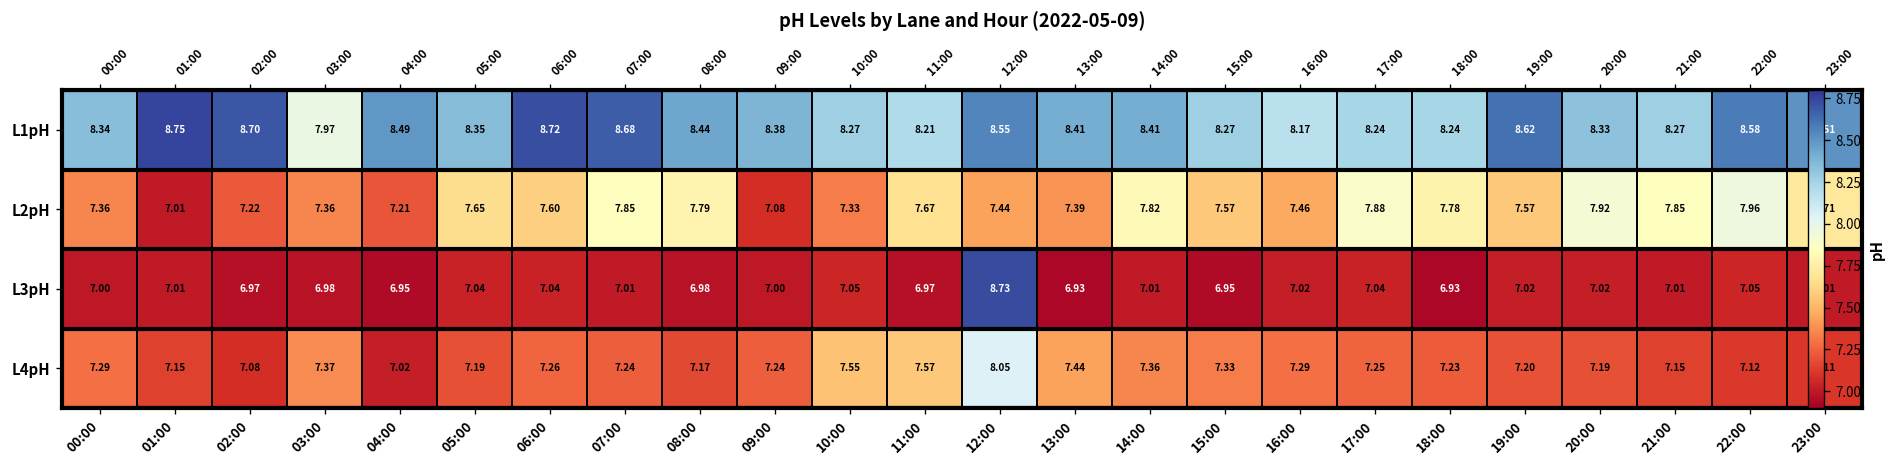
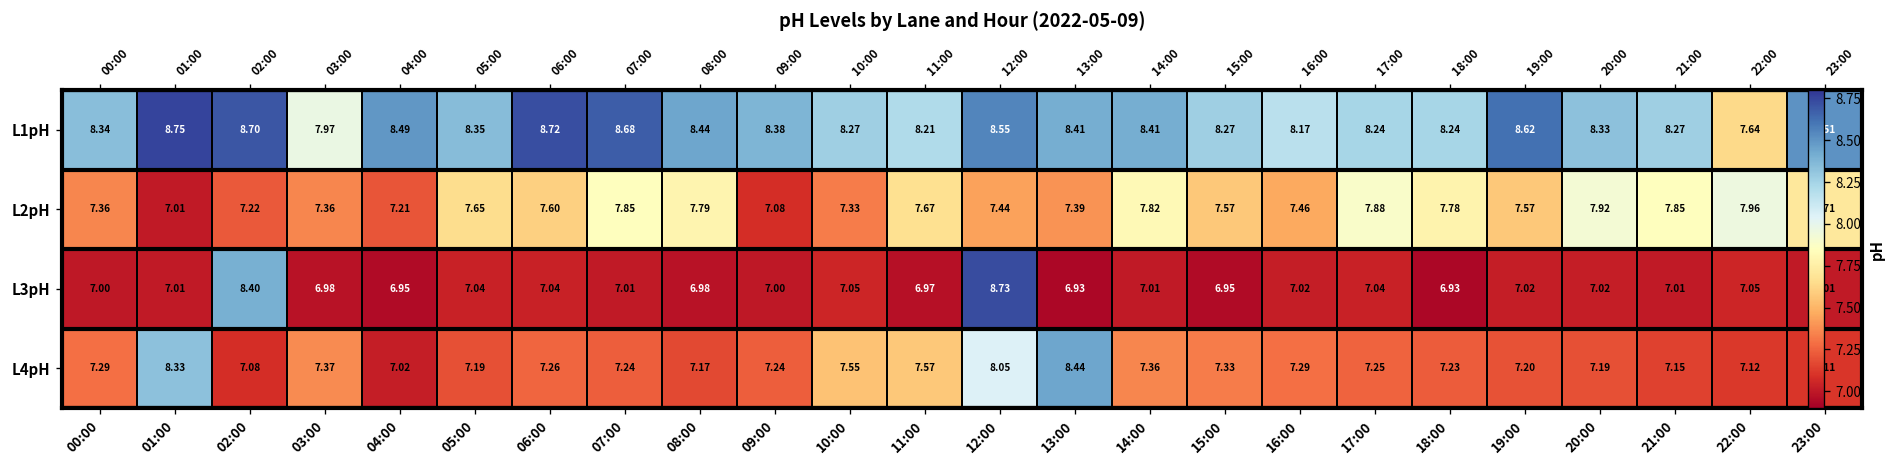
  {
    "L1pH": {
      "00:00": 8.34,
      "01:00": 8.75,
      "02:00": 8.70,
      "03:00": 7.97,
      "04:00": 8.49,
      "05:00": 8.35,
      "06:00": 8.72,
      "07:00": 8.68,
      "08:00": 8.44,
      "09:00": 8.38,
      "10:00": 8.27,
      "11:00": 8.21,
      "12:00": 8.55,
      "13:00": 8.41,
      "14:00": 8.41,
      "15:00": 8.27,
      "16:00": 8.17,
      "17:00": 8.24,
      "18:00": 8.24,
      "19:00": 8.62,
      "20:00": 8.33,
      "21:00": 8.27,
-     "22:00": 8.58,
+     "22:00": 7.64,
      "23:00": 8.51
    },
    "L2pH": {
      "00:00": 7.36,
      "01:00": 7.01,
      "02:00": 7.22,
      "03:00": 7.36,
      "04:00": 7.21,
      "05:00": 7.65,
      "06:00": 7.60,
      "07:00": 7.85,
      "08:00": 7.79,
      "09:00": 7.08,
      "10:00": 7.33,
      "11:00": 7.67,
      "12:00": 7.44,
      "13:00": 7.39,
      "14:00": 7.82,
      "15:00": 7.57,
      "16:00": 7.46,
      "17:00": 7.88,
      "18:00": 7.78,
      "19:00": 7.57,
      "20:00": 7.92,
      "21:00": 7.85,
      "22:00": 7.96,
      "23:00": 7.71
    },
    "L3pH": {
      "00:00": 7.00,
      "01:00": 7.01,
-     "02:00": 6.97,
+     "02:00": 8.40,
      "03:00": 6.98,
      "04:00": 6.95,
      "05:00": 7.04,
      "06:00": 7.04,
      "07:00": 7.01,
      "08:00": 6.98,
      "09:00": 7.00,
      "10:00": 7.05,
      "11:00": 6.97,
      "12:00": 8.73,
      "13:00": 6.93,
      "14:00": 7.01,
      "15:00": 6.95,
      "16:00": 7.02,
      "17:00": 7.04,
      "18:00": 6.93,
      "19:00": 7.02,
      "20:00": 7.02,
      "21:00": 7.01,
      "22:00": 7.05,
      "23:00": 7.01
    },
    "L4pH": {
      "00:00": 7.29,
-     "01:00": 7.15,
+     "01:00": 8.33,
      "02:00": 7.08,
      "03:00": 7.37,
      "04:00": 7.02,
      "05:00": 7.19,
      "06:00": 7.26,
      "07:00": 7.24,
      "08:00": 7.17,
      "09:00": 7.24,
      "10:00": 7.55,
      "11:00": 7.57,
      "12:00": 8.05,
-     "13:00": 7.44,
+     "13:00": 8.44,
      "14:00": 7.36,
      "15:00": 7.33,
      "16:00": 7.29,
      "17:00": 7.25,
      "18:00": 7.23,
      "19:00": 7.20,
      "20:00": 7.19,
      "21:00": 7.15,
      "22:00": 7.12,
      "23:00": 7.11
    }
  }
